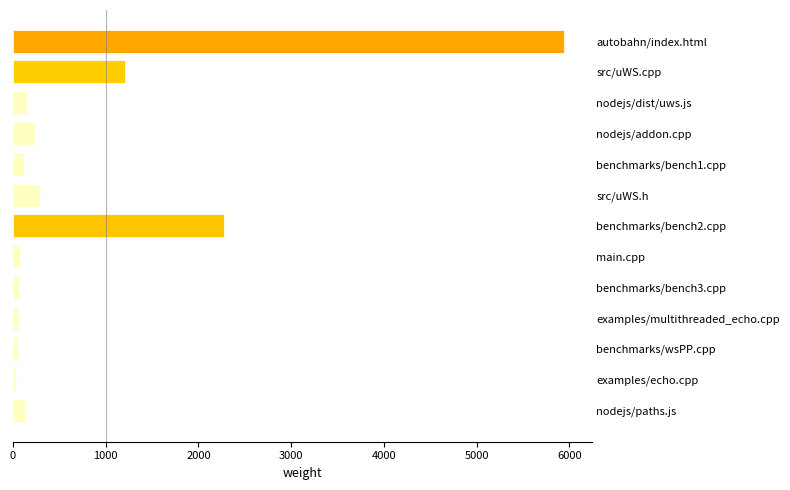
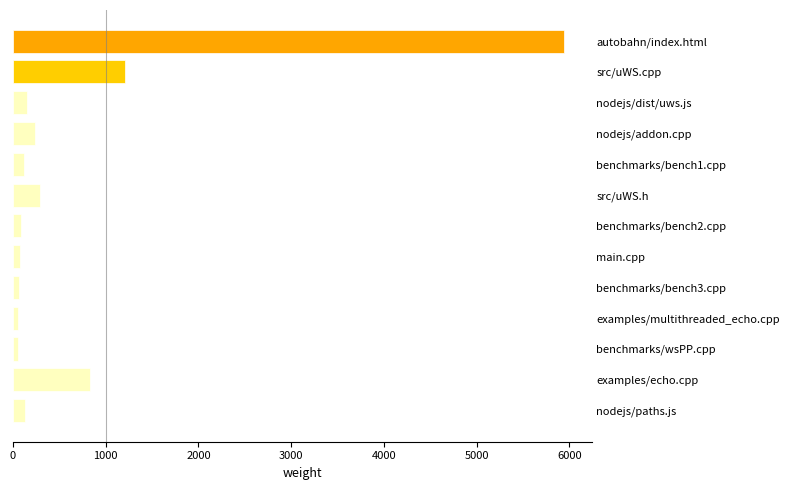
  {
    "autobahn/index.html": 5900,
    "src/uWS.cpp": 1200,
    "nodejs/dist/uws.js": 100,
    "nodejs/addon.cpp": 200,
    "benchmarks/bench1.cpp": 100,
    "src/uWS.h": 300,
-   "benchmarks/bench2.cpp": 2300,
+   "benchmarks/bench2.cpp": 100,
    "main.cpp": 100,
    "benchmarks/bench3.cpp": 100,
    "examples/multithreaded_echo.cpp": 100,
    "benchmarks/wsPP.cpp": 100,
-   "examples/echo.cpp": 0,
+   "examples/echo.cpp": 800,
    "nodejs/paths.js": 100
  }
